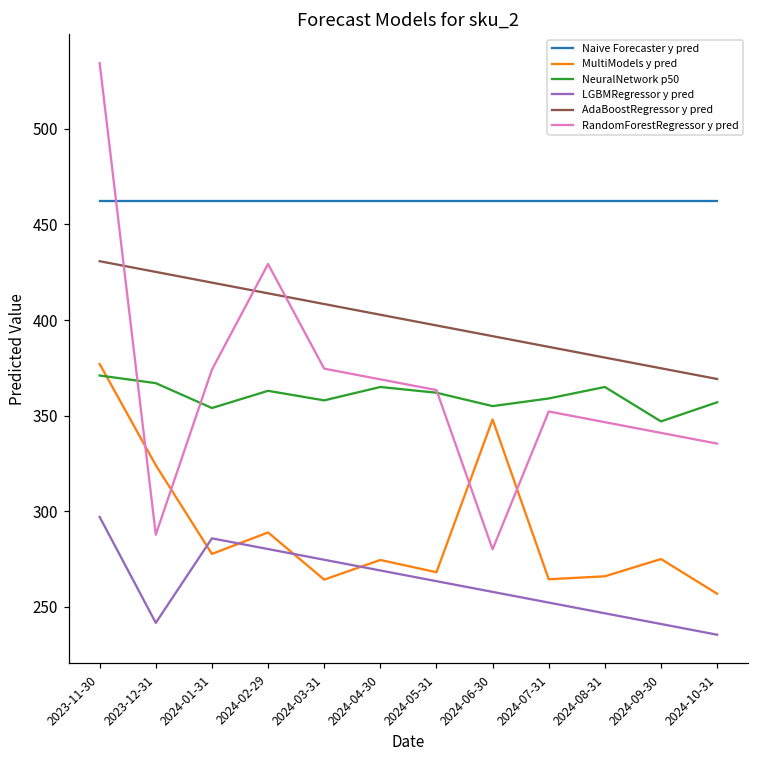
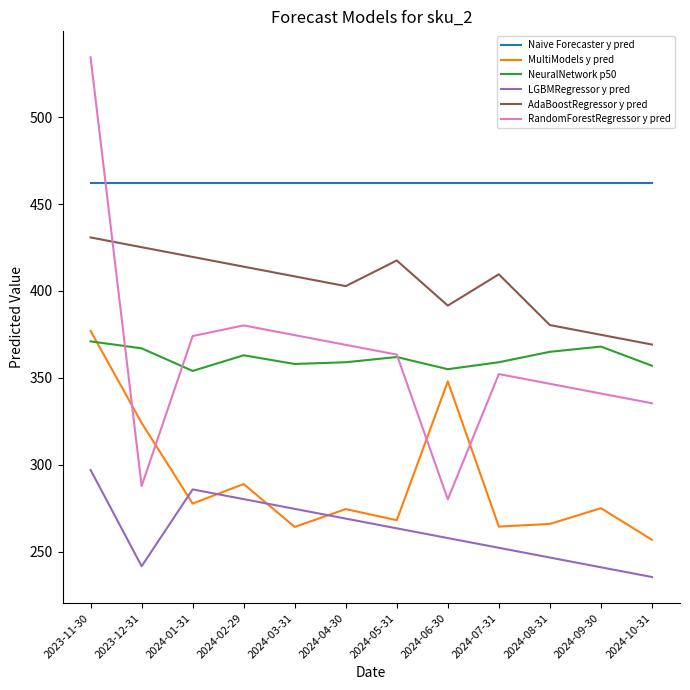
  {
    "Naive Forecaster y pred": {
      "2023-11-30": 462,
      "2023-12-31": 462,
      "2024-01-31": 462,
      "2024-02-29": 462,
      "2024-03-31": 462,
      "2024-04-30": 462,
      "2024-05-31": 462,
      "2024-06-30": 462,
      "2024-07-31": 462,
      "2024-08-31": 462,
      "2024-09-30": 462,
      "2024-10-31": 462
    },
    "MultiModels y pred": {
      "2023-11-30": 377,
      "2023-12-31": 324,
      "2024-01-31": 278,
      "2024-02-29": 289,
      "2024-03-31": 264,
      "2024-04-30": 275,
      "2024-05-31": 268,
      "2024-06-30": 348,
      "2024-07-31": 264,
      "2024-08-31": 266,
      "2024-09-30": 275,
      "2024-10-31": 257
    },
    "NeuralNetwork p50": {
      "2023-11-30": 371,
      "2023-12-31": 367,
      "2024-01-31": 354,
      "2024-02-29": 363,
      "2024-03-31": 358,
-     "2024-04-30": 365,
+     "2024-04-30": 359,
      "2024-06-30": 355,
      "2024-07-31": 359,
      "2024-08-31": 365,
-     "2024-09-30": 347,
+     "2024-09-30": 368,
      "2024-10-31": 357
    },
    "LGBMRegressor y pred": {
      "2023-11-30": 297,
      "2023-12-31": 242,
      "2024-01-31": 286,
      "2024-02-29": 280,
      "2024-03-31": 275,
      "2024-04-30": 269,
      "2024-05-31": 263,
      "2024-06-30": 258,
      "2024-07-31": 252,
      "2024-08-31": 247,
      "2024-09-30": 241,
      "2024-10-31": 235
    },
    "AdaBoostRegressor y pred": {
      "2023-11-30": 431,
      "2023-12-31": 425,
      "2024-01-31": 420,
      "2024-02-29": 414,
      "2024-03-31": 408,
      "2024-04-30": 403,
-     "2024-05-31": 397,
+     "2024-05-31": 418,
      "2024-06-30": 392,
-     "2024-07-31": 386,
+     "2024-07-31": 410,
      "2024-08-31": 380,
      "2024-09-30": 375,
      "2024-10-31": 369
    },
    "RandomForestRegressor y pred": {
      "2023-11-30": 534,
      "2023-12-31": 288,
      "2024-01-31": 374,
-     "2024-02-29": 429,
+     "2024-02-29": 380,
      "2024-03-31": 375,
      "2024-04-30": 369,
      "2024-06-30": 280,
      "2024-07-31": 352,
      "2024-08-31": 347,
      "2024-09-30": 341,
      "2024-10-31": 335
    }
  }
